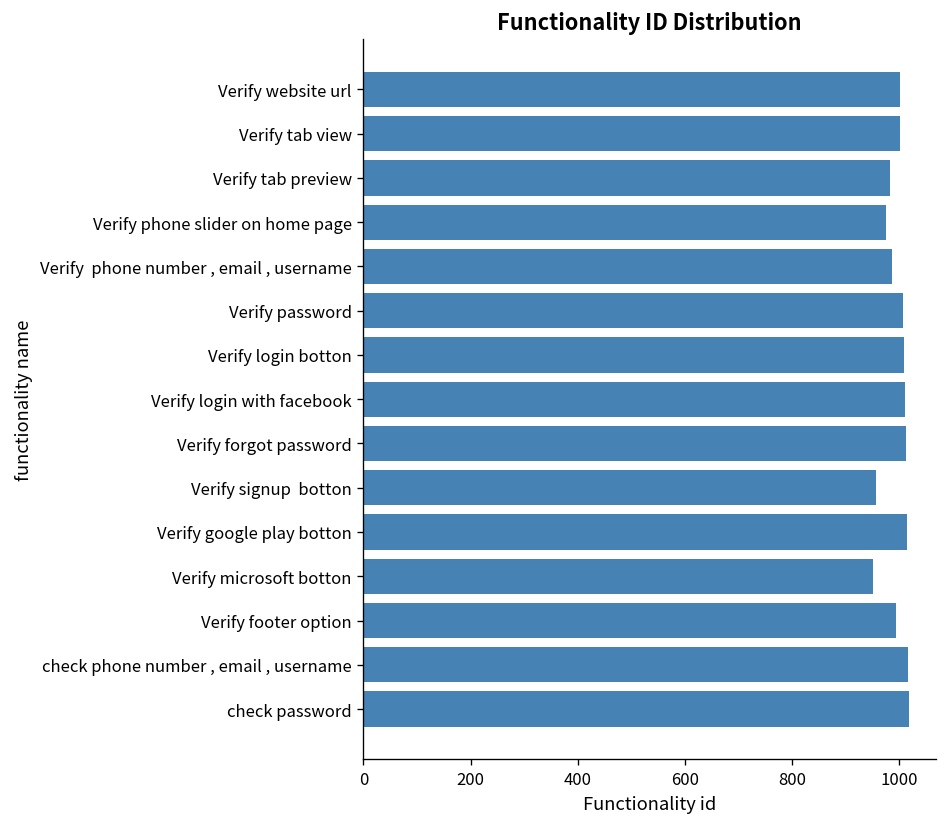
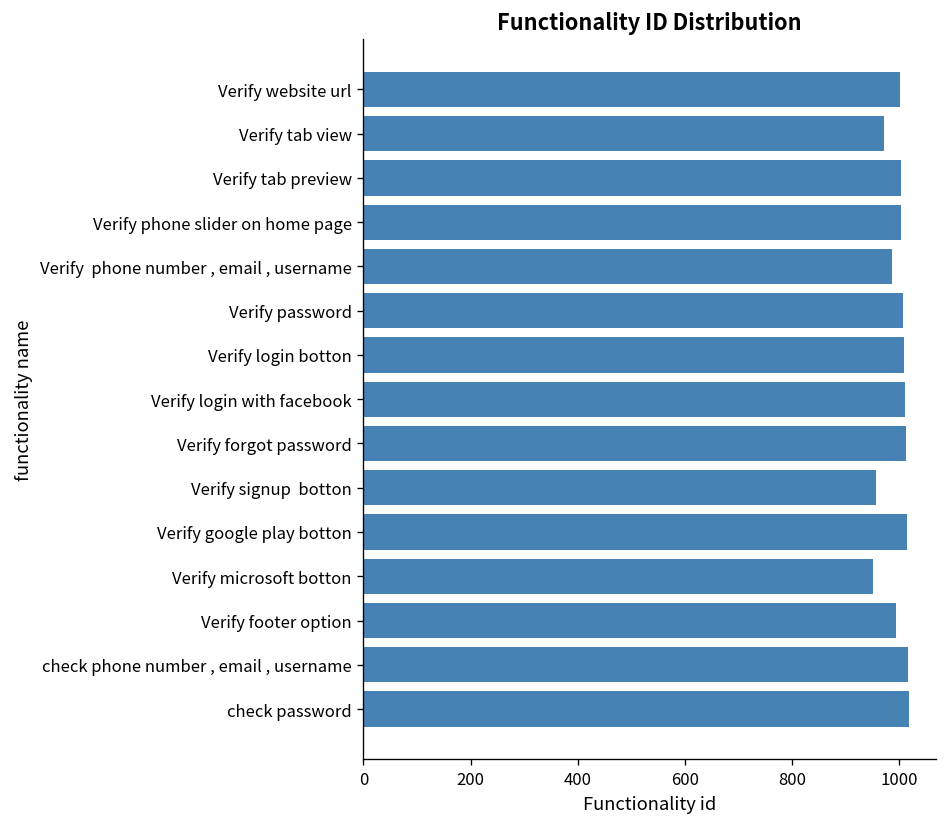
  {
    "Verify website url": 1000,
-   "Verify tab view": 1000,
-   "Verify tab preview": 980,
-   "Verify phone slider on home page": 980,
+   "Verify tab view": 970,
+   "Verify tab preview": 1000,
+   "Verify phone slider on home page": 1000,
    "Verify phone number , email , username": 990,
    "Verify login with facebook": 1010,
    "Verify forgot password": 1010,
    "Verify signup botton": 960,
    "Verify google play botton": 1010,
    "Verify microsoft botton": 950,
    "Verify footer option": 990,
    "check phone number , email , username": 1020,
    "check password": 1020
  }
